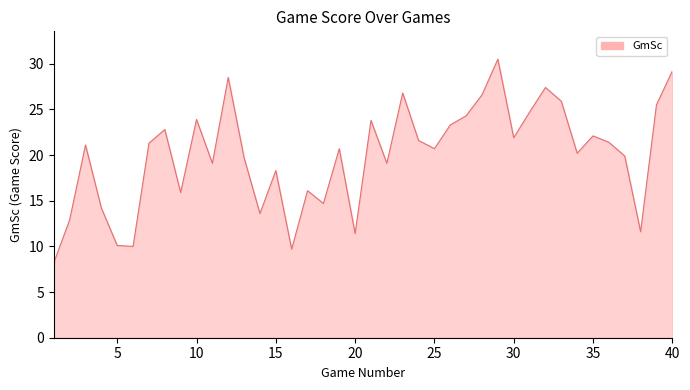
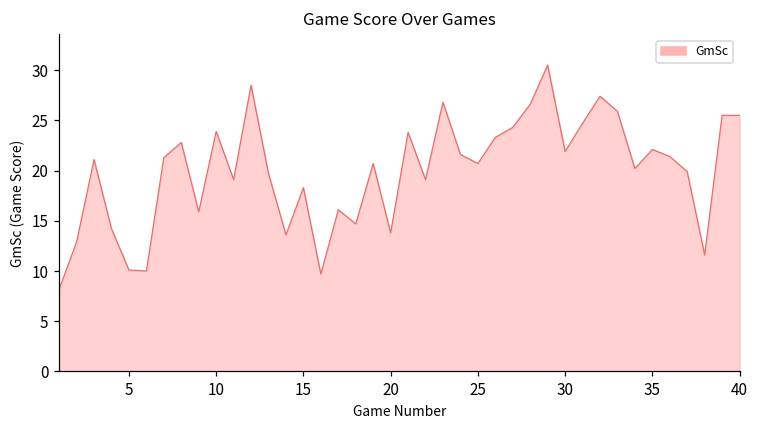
  {
    "5": 10,
    "10": 24,
    "15": 18,
-   "20": 11,
+   "20": 14,
    "25": 21,
    "30": 22,
    "35": 22,
-   "40": 29
+   "40": 26
  }
